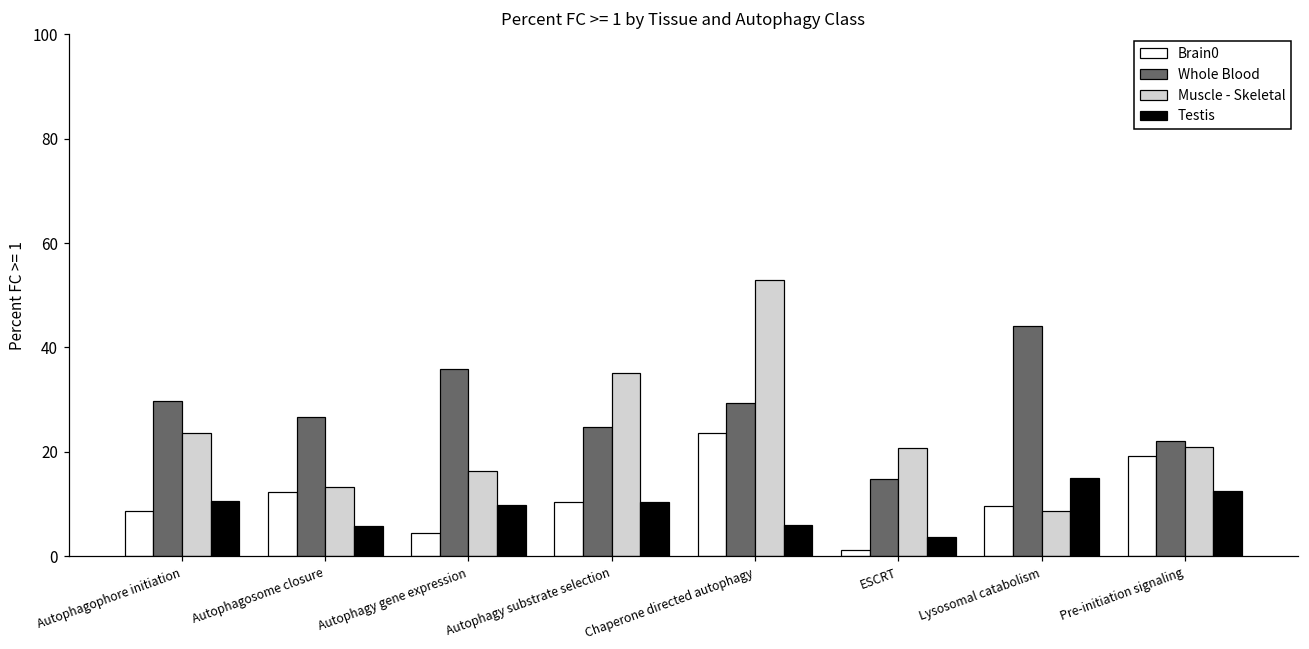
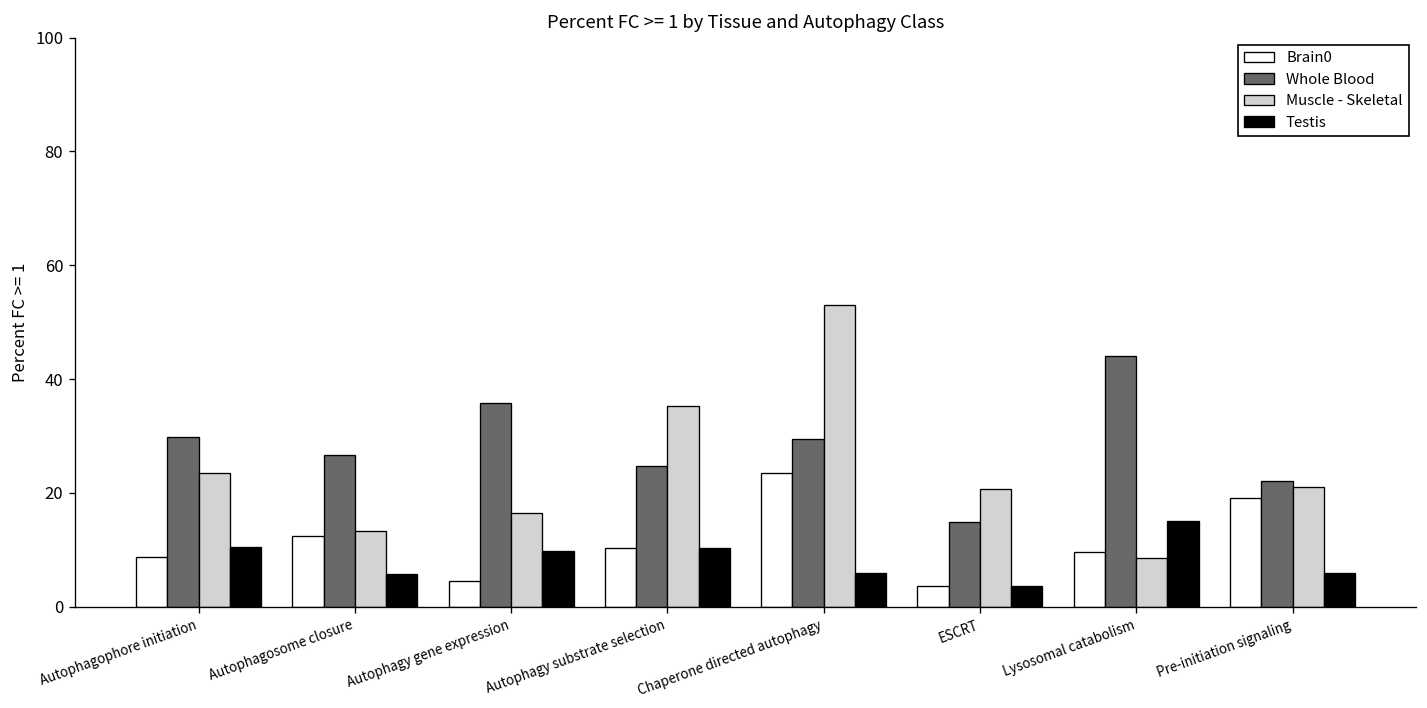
  {
    "Brain0": {
      "Autophagophore initiation": 9,
      "Autophagosome closure": 12,
      "Autophagy gene expression": 4,
      "Autophagy substrate selection": 10,
      "Chaperone directed autophagy": 24,
-     "ESCRT": 1,
+     "ESCRT": 4,
      "Lysosomal catabolism": 10,
      "Pre-initiation signaling": 19
    },
    "Whole Blood": {
      "Autophagophore initiation": 30,
      "Autophagosome closure": 27,
      "Autophagy gene expression": 36,
      "Autophagy substrate selection": 25,
      "Chaperone directed autophagy": 29,
      "ESCRT": 15,
      "Lysosomal catabolism": 44,
      "Pre-initiation signaling": 22
    },
    "Muscle - Skeletal": {
      "Autophagophore initiation": 24,
      "Autophagosome closure": 13,
      "Autophagy gene expression": 16,
      "Autophagy substrate selection": 35,
      "Chaperone directed autophagy": 53,
      "ESCRT": 21,
      "Lysosomal catabolism": 9,
      "Pre-initiation signaling": 21
    },
    "Testis": {
      "Autophagophore initiation": 11,
      "Autophagosome closure": 6,
      "Autophagy gene expression": 10,
      "Autophagy substrate selection": 10,
      "Chaperone directed autophagy": 6,
      "ESCRT": 4,
      "Lysosomal catabolism": 15,
-     "Pre-initiation signaling": 13
+     "Pre-initiation signaling": 6
    }
  }
